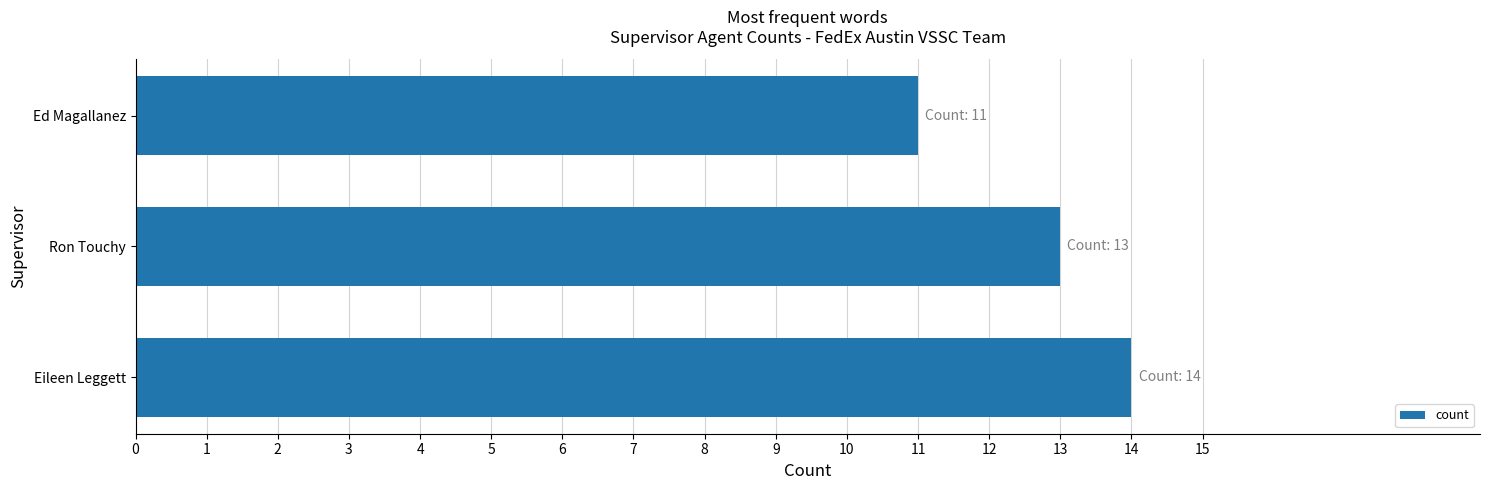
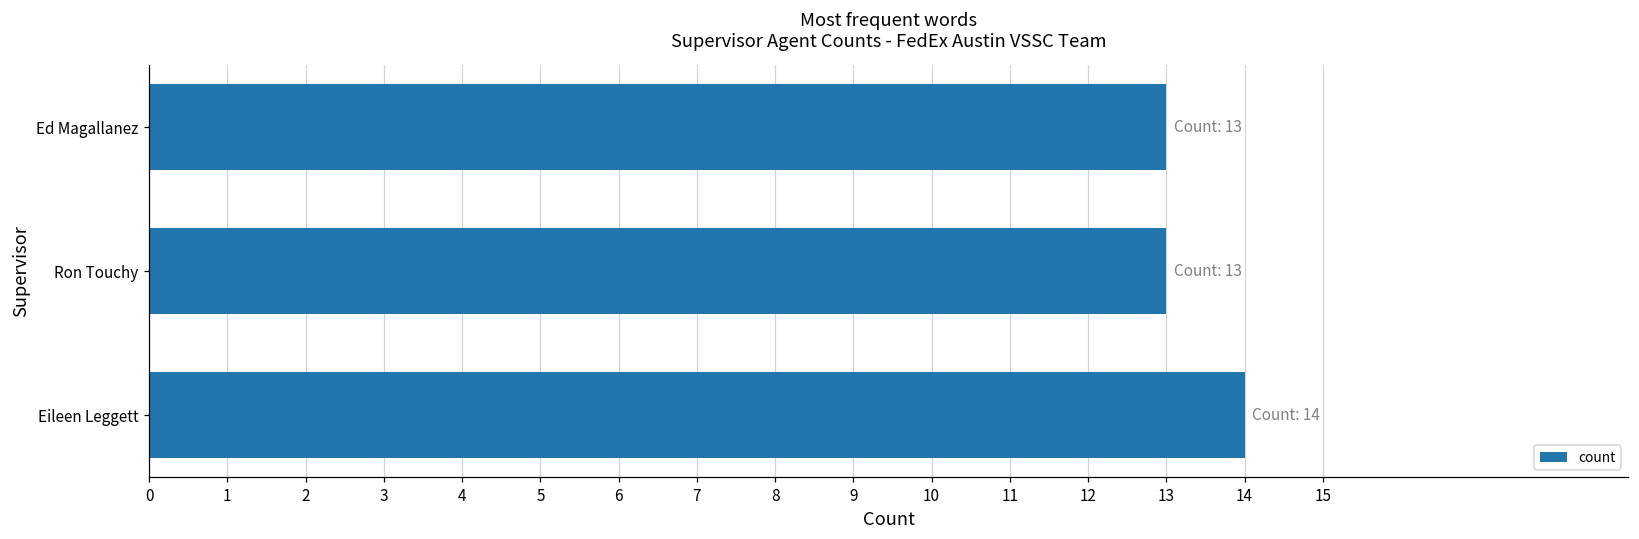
  {
-   "Ed Magallanez": 11,
+   "Ed Magallanez": 13,
    "Ron Touchy": 13,
    "Eileen Leggett": 14
  }
